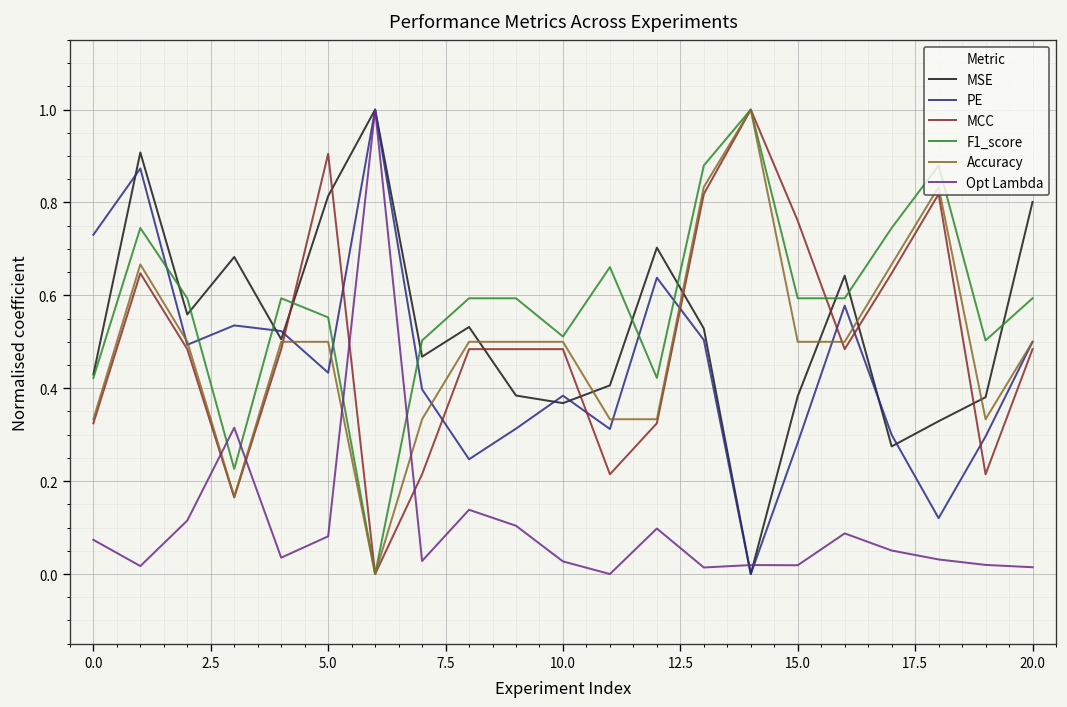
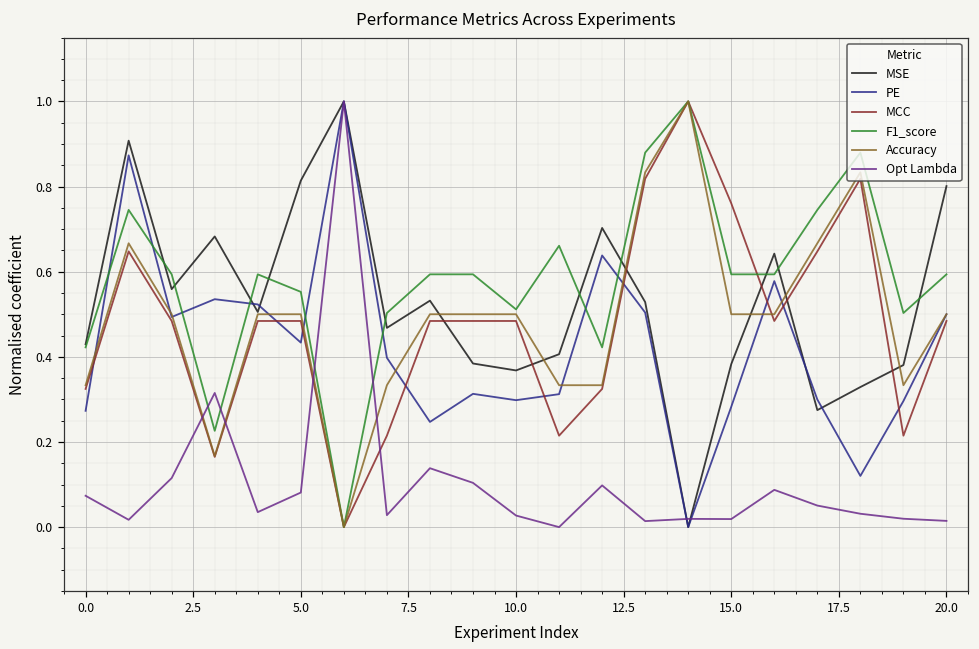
  {
    "MSE": {
      "0.0": 0.43,
      "5.0": 0.81,
      "10.0": 0.37,
      "15.0": 0.38,
      "20.0": 0.80
    },
    "PE": {
-     "0.0": 0.73,
+     "0.0": 0.27,
      "5.0": 0.43,
-     "10.0": 0.38,
+     "10.0": 0.30,
      "15.0": 0.28
    },
    "MCC": {
      "0.0": 0.32,
-     "5.0": 0.90,
+     "5.0": 0.48,
      "10.0": 0.48,
      "15.0": 0.76,
      "20.0": 0.48
    },
    "F1_score": {
      "0.0": 0.42,
      "5.0": 0.55,
      "10.0": 0.51,
      "15.0": 0.59,
      "20.0": 0.59
    },
    "Accuracy": {
      "0.0": 0.33,
      "5.0": 0.50,
      "10.0": 0.50,
      "15.0": 0.50
    },
    "Opt Lambda": {
      "0.0": 0.07,
      "5.0": 0.08,
      "10.0": 0.03,
      "15.0": 0.02,
      "20.0": 0.01
    }
  }
